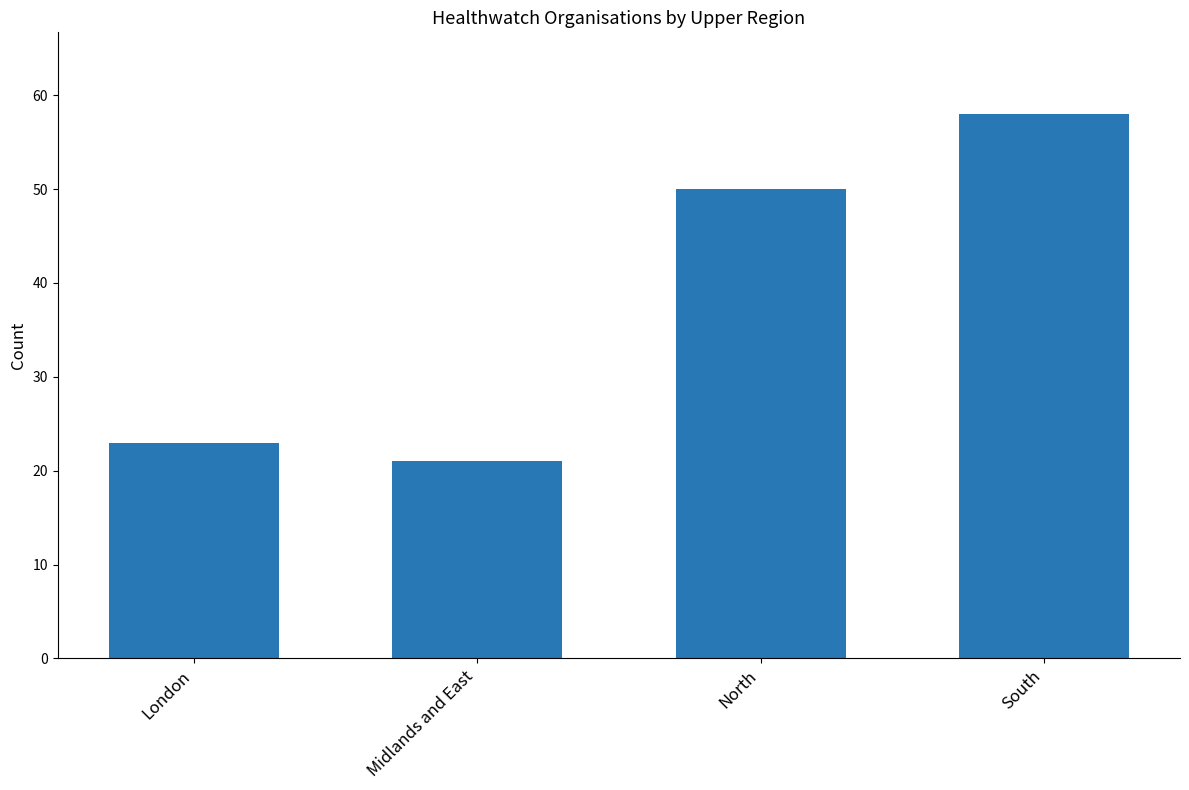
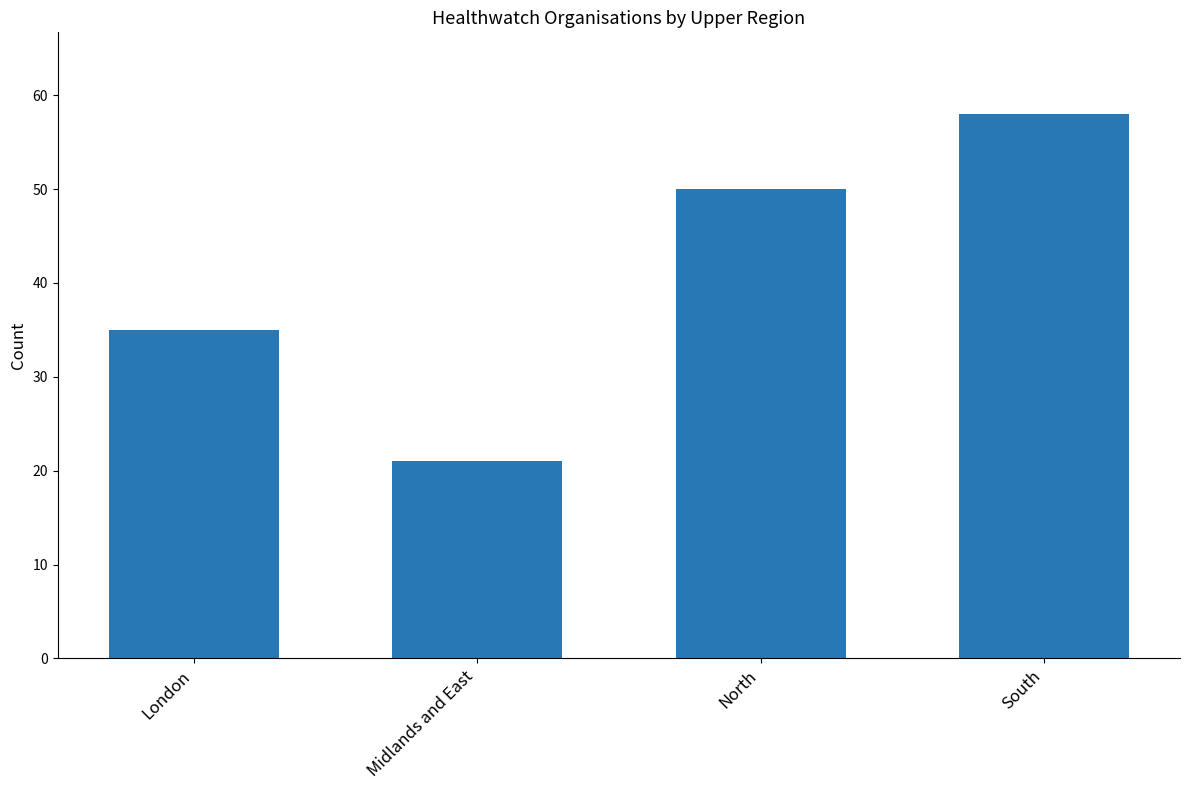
  {
-   "London": 23,
+   "London": 35,
    "Midlands and East": 21,
    "North": 50,
    "South": 58
  }
